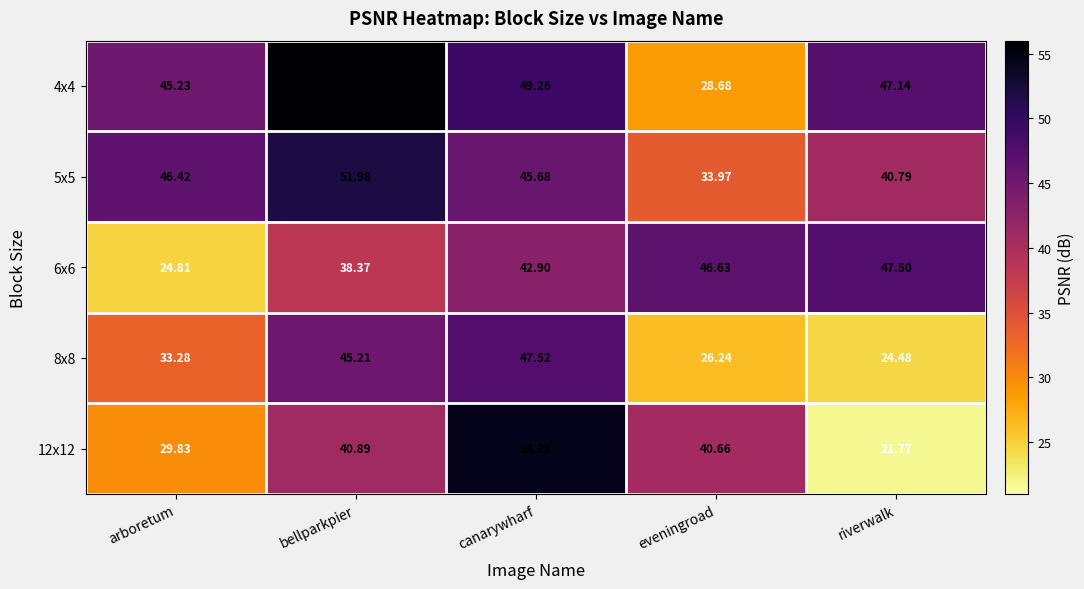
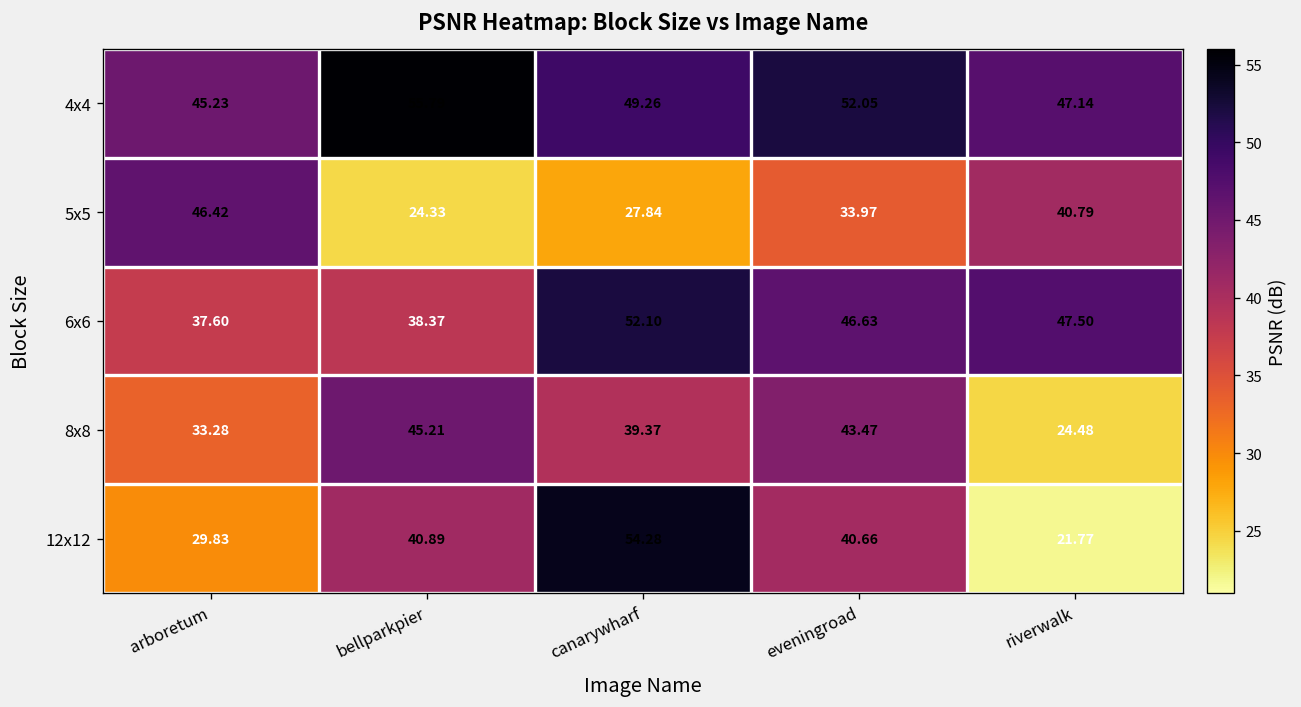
  {
    "4x4": {
      "arboretum": 45.23,
      "canarywharf": 49.26,
-     "eveningroad": 28.68,
+     "eveningroad": 52.05,
      "riverwalk": 47.14
    },
    "5x5": {
      "arboretum": 46.42,
-     "bellparkpier": 51.98,
-     "canarywharf": 45.68,
+     "bellparkpier": 24.33,
+     "canarywharf": 27.84,
      "eveningroad": 33.97,
      "riverwalk": 40.79
    },
    "6x6": {
-     "arboretum": 24.81,
+     "arboretum": 37.60,
      "bellparkpier": 38.37,
-     "canarywharf": 42.90,
+     "canarywharf": 52.10,
      "eveningroad": 46.63,
      "riverwalk": 47.50
    },
    "8x8": {
      "arboretum": 33.28,
      "bellparkpier": 45.21,
-     "canarywharf": 47.52,
-     "eveningroad": 26.24,
+     "canarywharf": 39.37,
+     "eveningroad": 43.47,
      "riverwalk": 24.48
    },
    "12x12": {
      "arboretum": 29.83,
      "bellparkpier": 40.89,
      "eveningroad": 40.66,
      "riverwalk": 21.77
    }
  }
